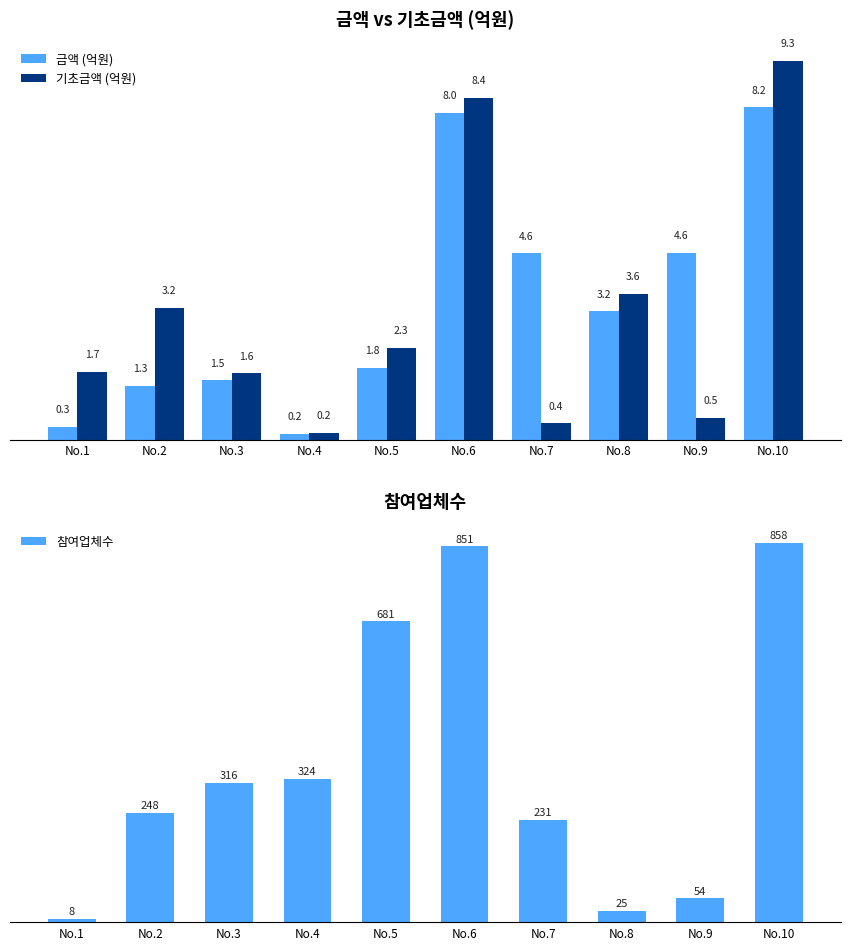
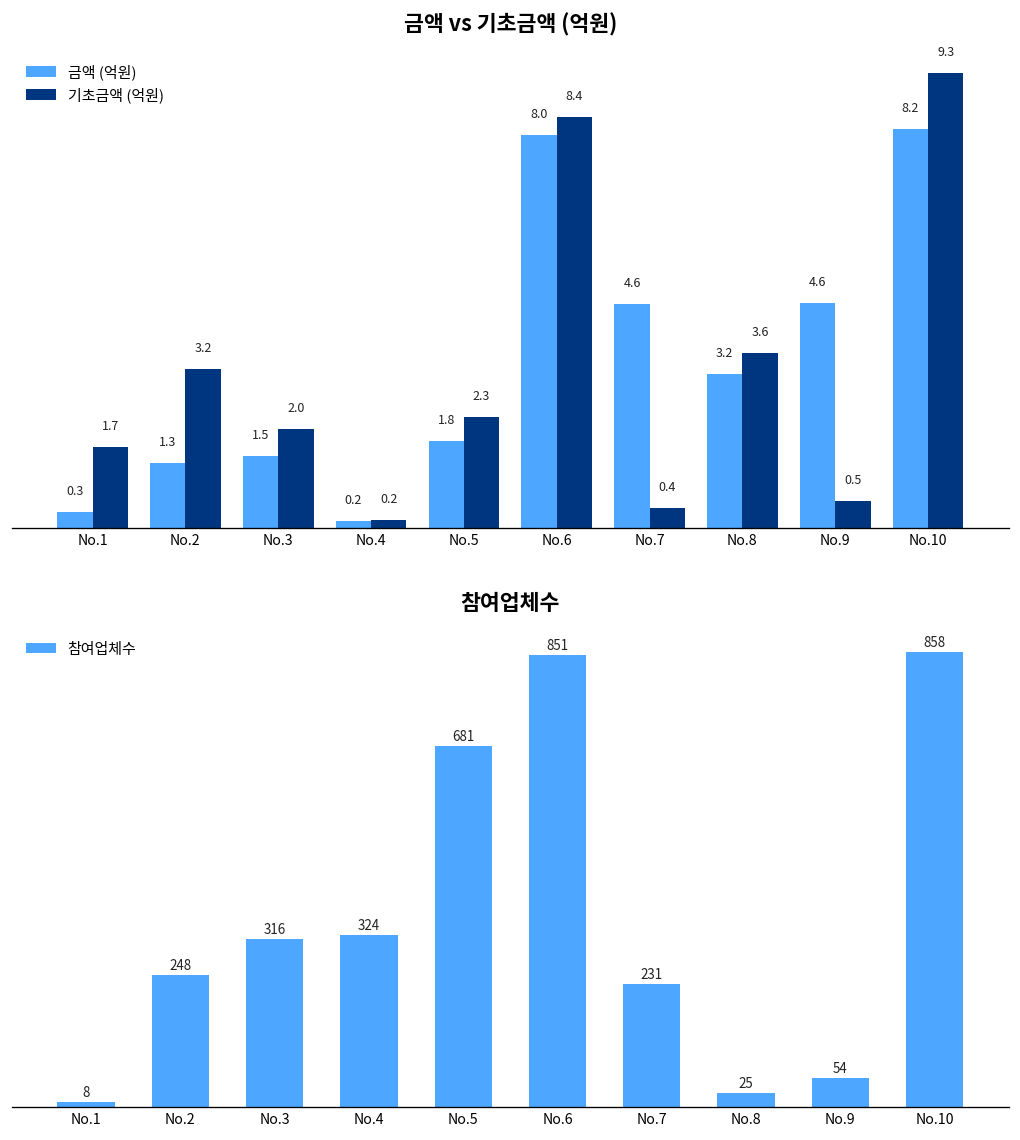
  {
    "금액 vs 기초금액 (억원)": {
      "금액 (억원)": {
        "No.1": 0.3,
        "No.2": 1.3,
        "No.3": 1.5,
        "No.4": 0.2,
        "No.5": 1.8,
        "No.6": 8.0,
        "No.7": 4.6,
        "No.8": 3.2,
        "No.9": 4.6,
        "No.10": 8.2
      },
      "기초금액 (억원)": {
        "No.1": 1.7,
        "No.2": 3.2,
-       "No.3": 1.6,
+       "No.3": 2.0,
        "No.4": 0.2,
        "No.5": 2.3,
        "No.6": 8.4,
        "No.7": 0.4,
        "No.8": 3.6,
        "No.9": 0.5,
        "No.10": 9.3
      }
    },
    "참여업체수": {
      "No.1": 8,
      "No.2": 248,
      "No.3": 316,
      "No.4": 324,
      "No.5": 681,
      "No.6": 851,
      "No.7": 231,
      "No.8": 25,
      "No.9": 54,
      "No.10": 858
    }
  }
